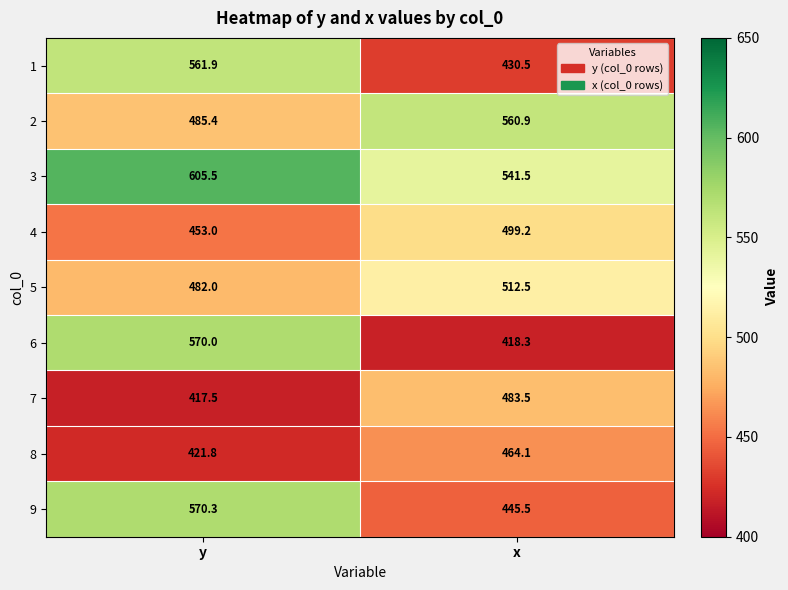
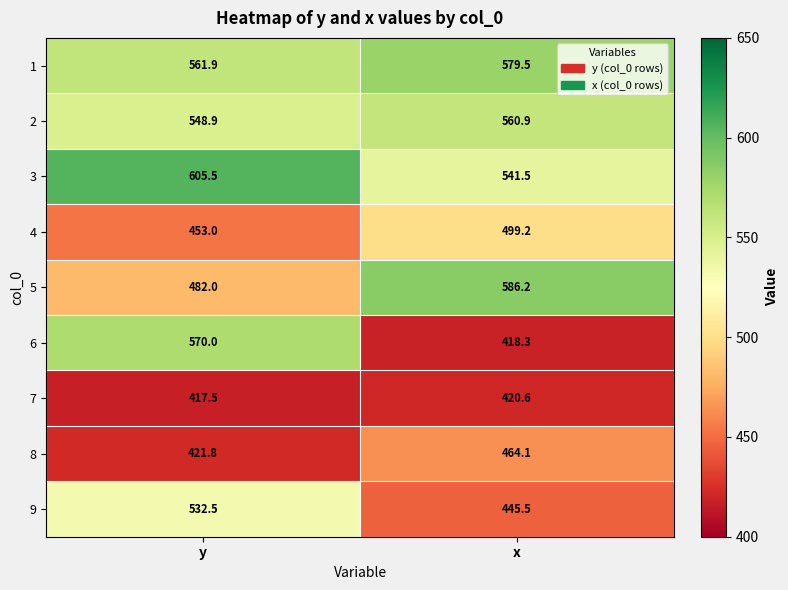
  {
    "1": {
      "y": 561.9,
-     "x": 430.5
+     "x": 579.5
    },
    "2": {
-     "y": 485.4,
+     "y": 548.9,
      "x": 560.9
    },
    "3": {
      "y": 605.5,
      "x": 541.5
    },
    "4": {
      "y": 453.0,
      "x": 499.2
    },
    "5": {
      "y": 482.0,
-     "x": 512.5
+     "x": 586.2
    },
    "6": {
      "y": 570.0,
      "x": 418.3
    },
    "7": {
      "y": 417.5,
-     "x": 483.5
+     "x": 420.6
    },
    "8": {
      "y": 421.8,
      "x": 464.1
    },
    "9": {
-     "y": 570.3,
+     "y": 532.5,
      "x": 445.5
    }
  }
